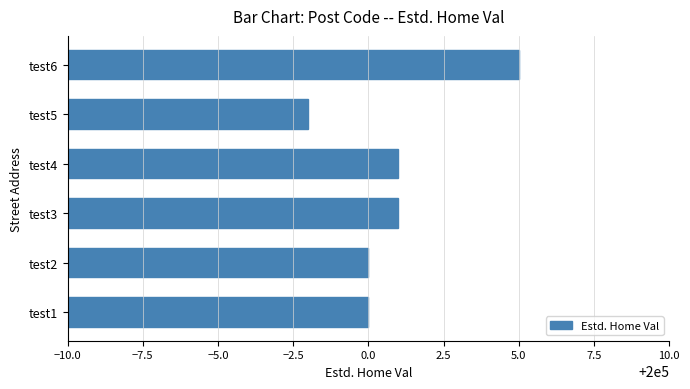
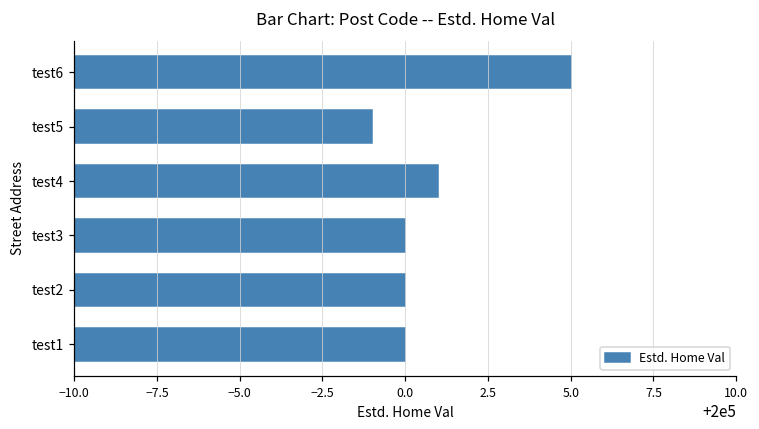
  {
    "test6": 200005,
-   "test5": 199998,
+   "test5": 199999,
    "test4": 200001,
-   "test3": 200001,
+   "test3": 200000,
    "test2": 200000,
    "test1": 200000
  }
